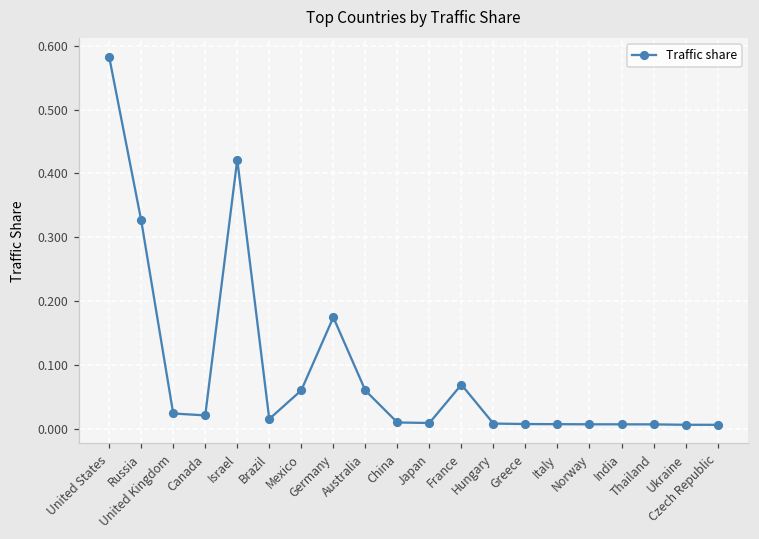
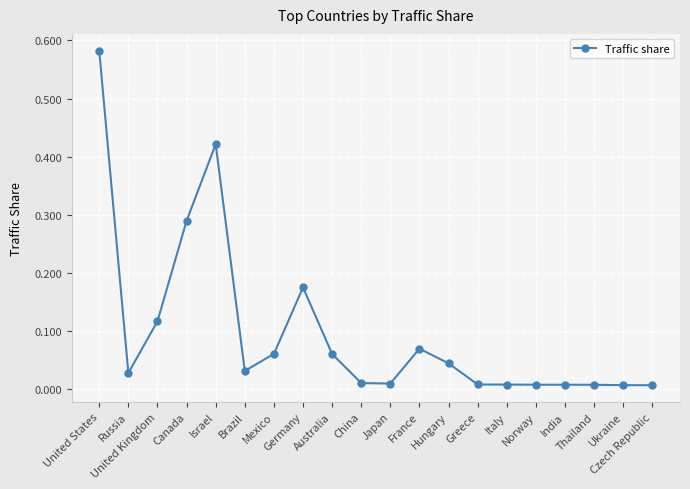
  {
    "United States": 0.58,
-   "Russia": 0.33,
-   "United Kingdom": 0.02,
-   "Canada": 0.02,
+   "Russia": 0.03,
+   "United Kingdom": 0.12,
+   "Canada": 0.29,
    "Israel": 0.42,
-   "Brazil": 0.02,
+   "Brazil": 0.03,
    "Mexico": 0.06,
    "Germany": 0.17,
    "Australia": 0.06,
    "China": 0.01,
    "Japan": 0.01,
    "France": 0.07,
-   "Hungary": 0.01,
+   "Hungary": 0.04,
    "Greece": 0.01,
    "Italy": 0.01,
    "Norway": 0.01,
    "India": 0.01,
    "Thailand": 0.01,
    "Ukraine": 0.01,
    "Czech Republic": 0.01
  }
